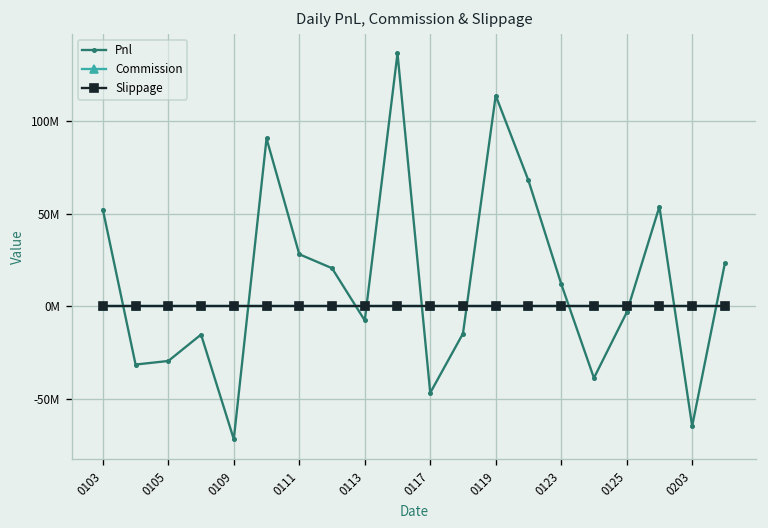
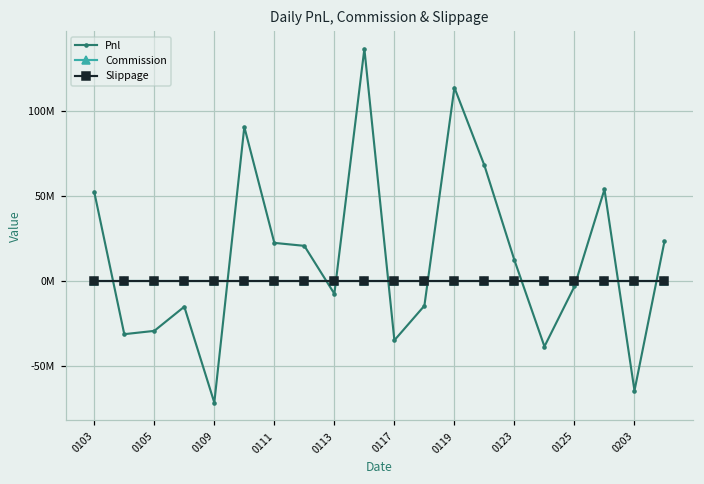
  {
    "Pnl": {
      "0103": 52000000,
      "0105": -29000000,
      "0109": -72000000,
-     "0111": 28000000,
+     "0111": 22000000,
      "0113": -8000000,
-     "0117": -47000000,
+     "0117": -35000000,
      "0119": 114000000,
      "0123": 12000000,
      "0125": -3000000,
      "0203": -65000000
    },
    "Slippage": {
      "0103": 0,
      "0105": 0,
      "0109": 0,
      "0111": 0,
      "0113": 0,
      "0117": 0,
      "0119": 0,
      "0123": 0,
      "0125": 0,
      "0203": 0
    }
  }
